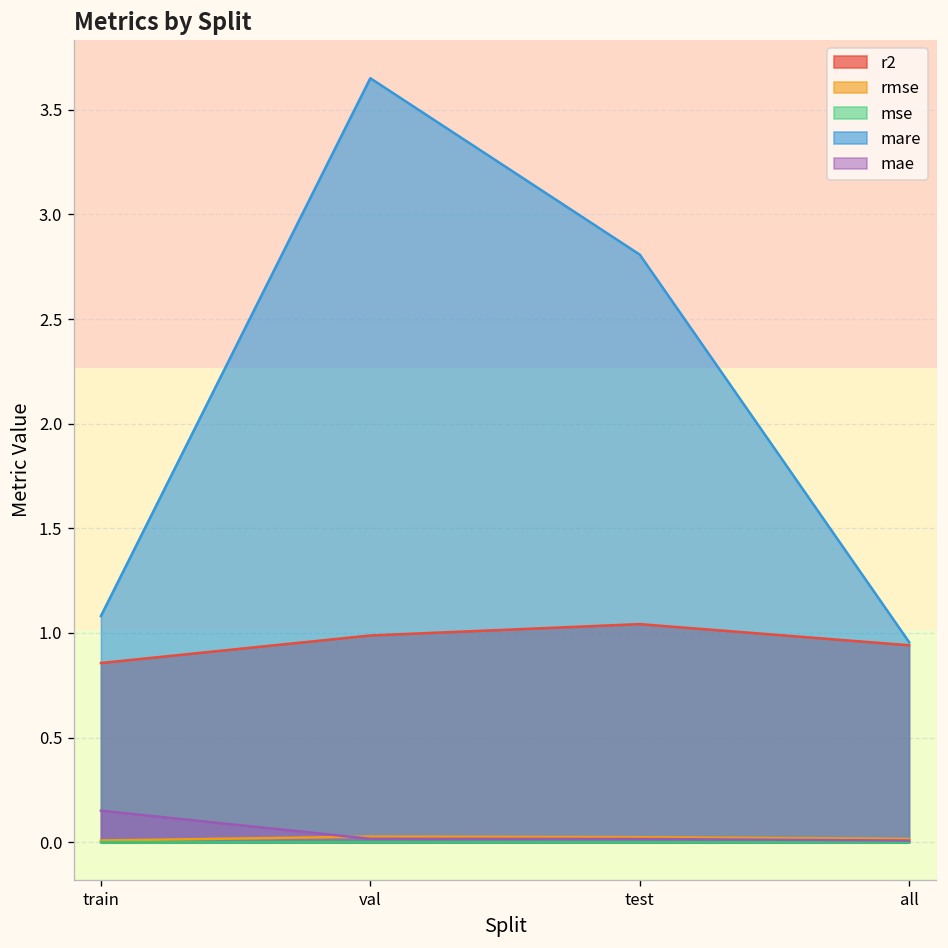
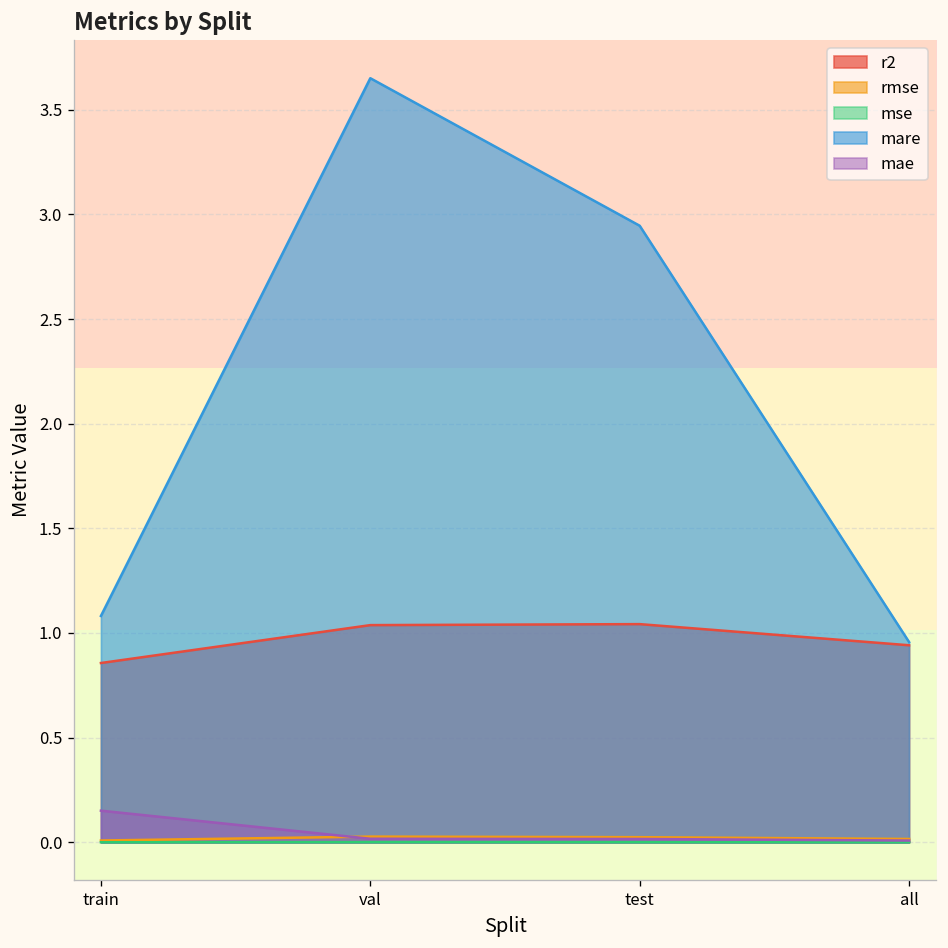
  {
    "r2": {
      "train": 0.86,
-     "val": 0.99,
+     "val": 1.04,
      "test": 1.04,
      "all": 0.94
    },
    "mse": {
      "val": 0.00,
      "test": 0.00
    },
    "mare": {
      "train": 1.08,
      "val": 3.65,
-     "test": 2.81,
+     "test": 2.95,
      "all": 0.96
    },
    "mae": {
      "train": 0.15
    }
  }
